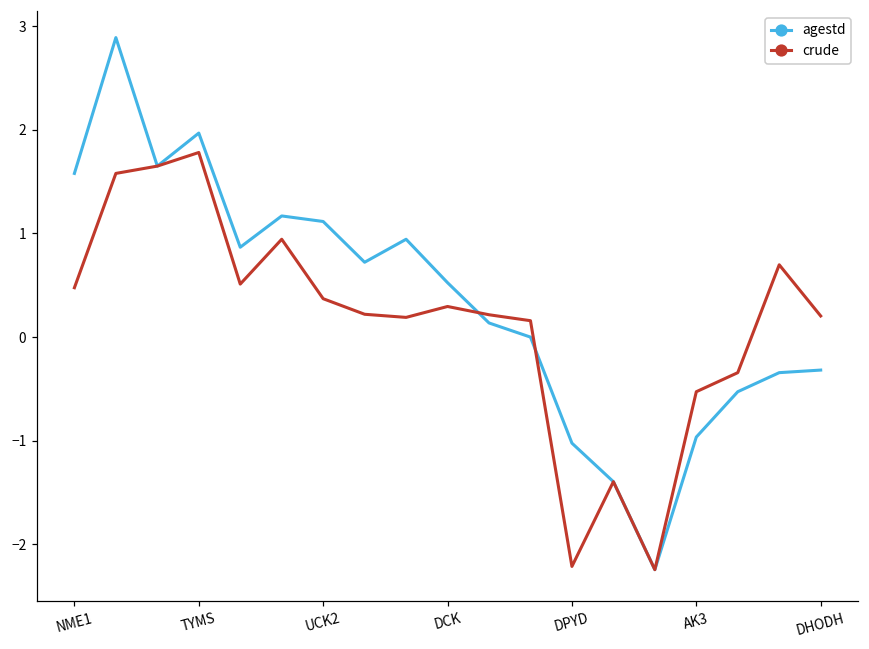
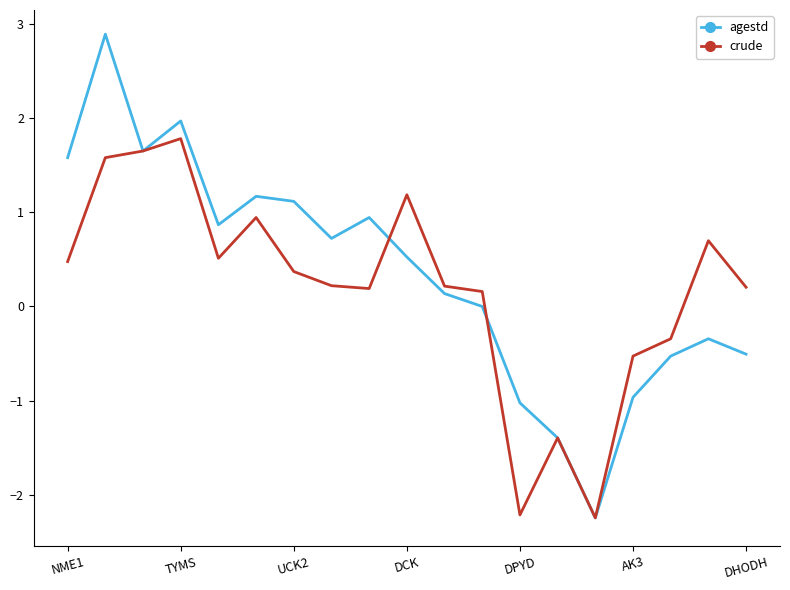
  {
    "agestd": {
      "NME1": 1.6,
      "TYMS": 2.0,
      "UCK2": 1.1,
      "DCK": 0.5,
      "DPYD": -1.0,
      "AK3": -1.0,
-     "DHODH": -0.3
+     "DHODH": -0.5
    },
    "crude": {
      "NME1": 0.5,
      "TYMS": 1.8,
      "UCK2": 0.4,
-     "DCK": 0.3,
+     "DCK": 1.2,
      "DPYD": -2.2,
      "AK3": -0.5,
      "DHODH": 0.2
    }
  }
